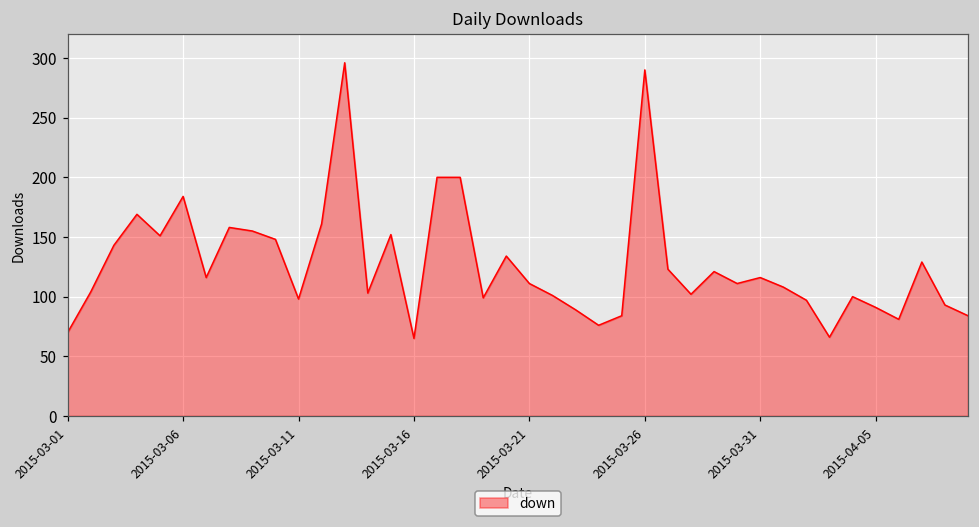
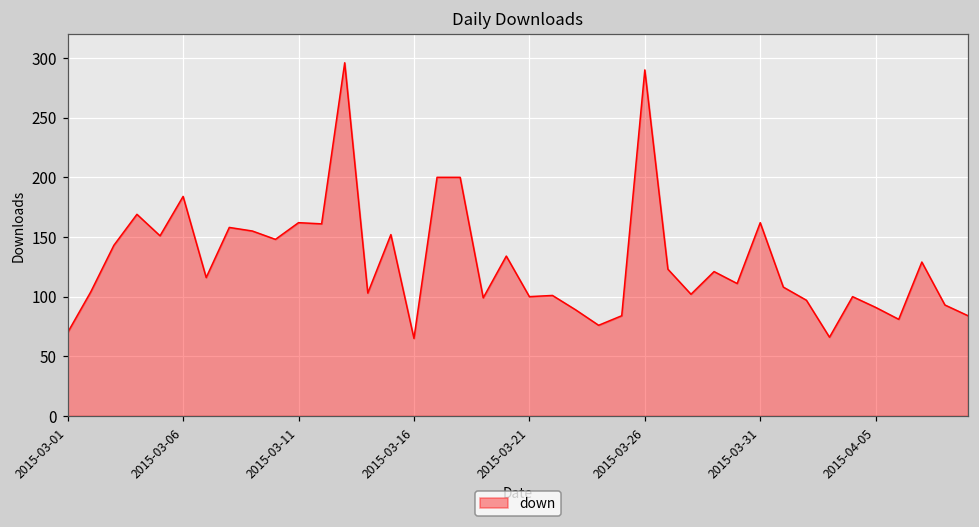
  {
    "2015-03-01": 70,
    "2015-03-06": 184,
-   "2015-03-11": 98,
+   "2015-03-11": 162,
    "2015-03-16": 65,
-   "2015-03-21": 111,
+   "2015-03-21": 100,
    "2015-03-26": 290,
-   "2015-03-31": 116,
+   "2015-03-31": 162,
    "2015-04-05": 91
  }
